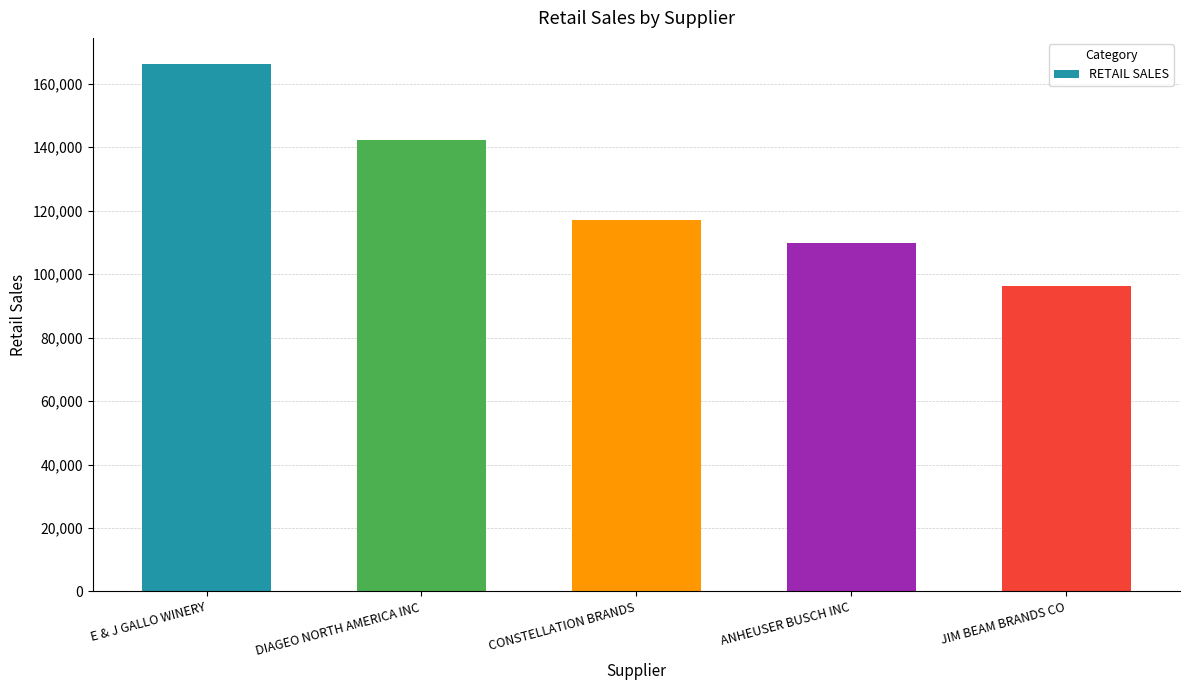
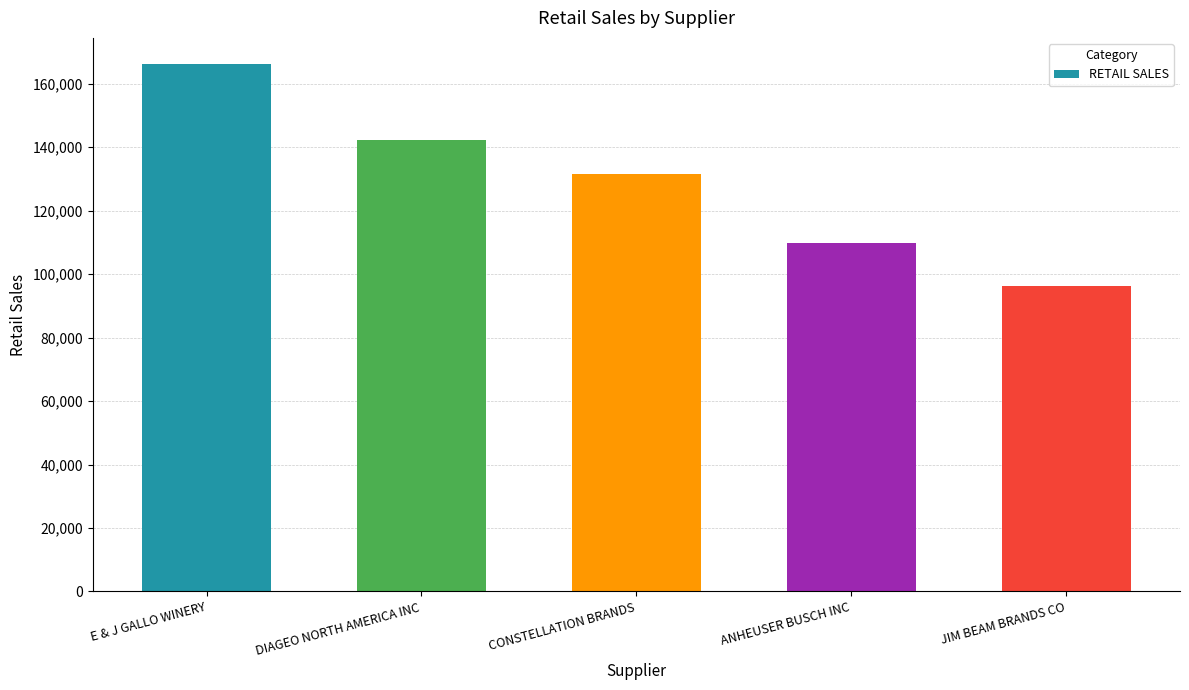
  {
    "E & J GALLO WINERY": "166,000",
    "DIAGEO NORTH AMERICA INC": "142,000",
-   "CONSTELLATION BRANDS": "117,000",
+   "CONSTELLATION BRANDS": "132,000",
    "ANHEUSER BUSCH INC": "110,000",
    "JIM BEAM BRANDS CO": "96,000"
  }
